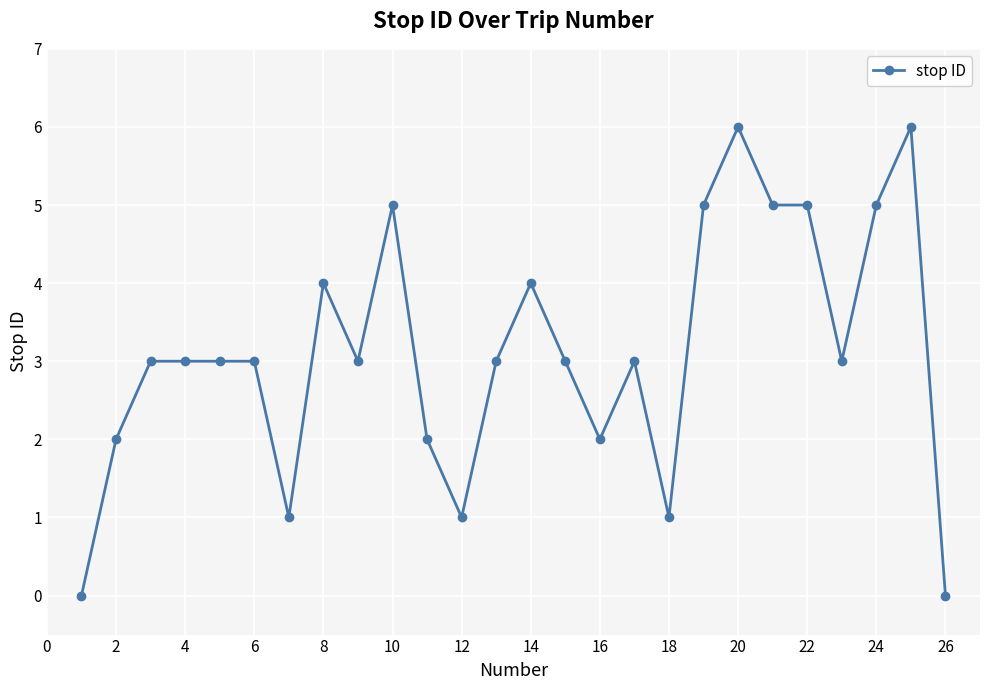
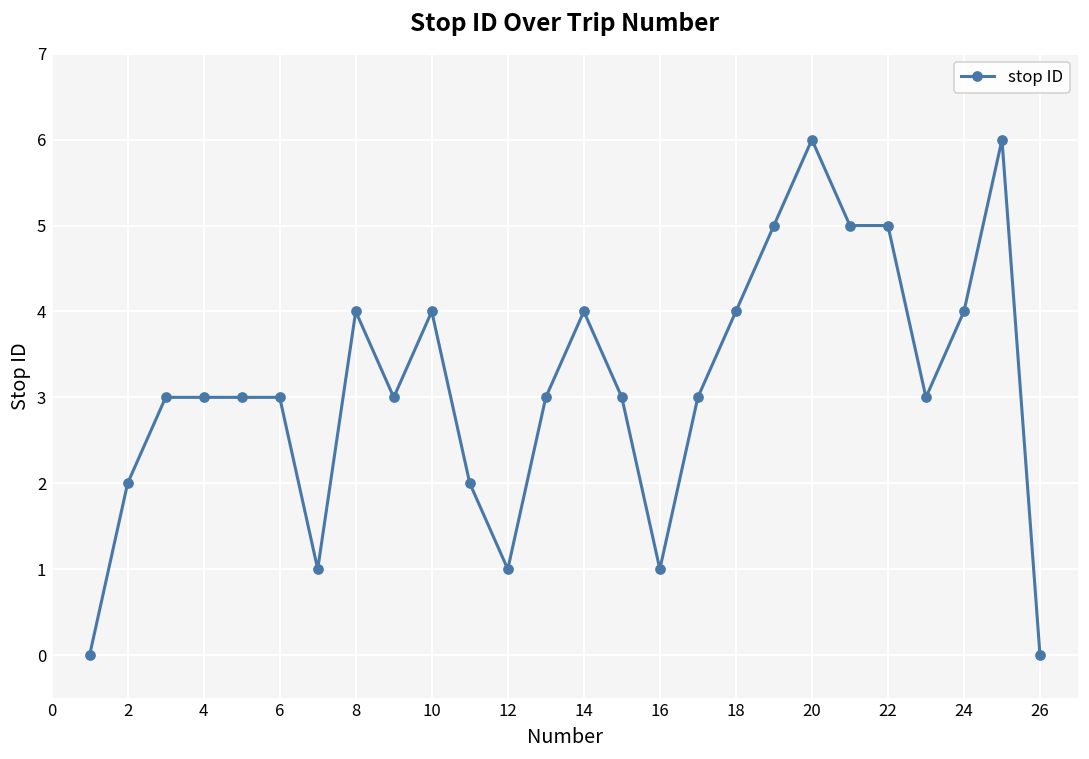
  {
    "2": 2,
    "4": 3,
    "6": 3,
    "8": 4,
-   "10": 5,
+   "10": 4,
    "12": 1,
    "14": 4,
-   "16": 2,
-   "18": 1,
+   "16": 1,
+   "18": 4,
    "20": 6,
    "22": 5,
-   "24": 5,
+   "24": 4,
    "26": 0
  }
